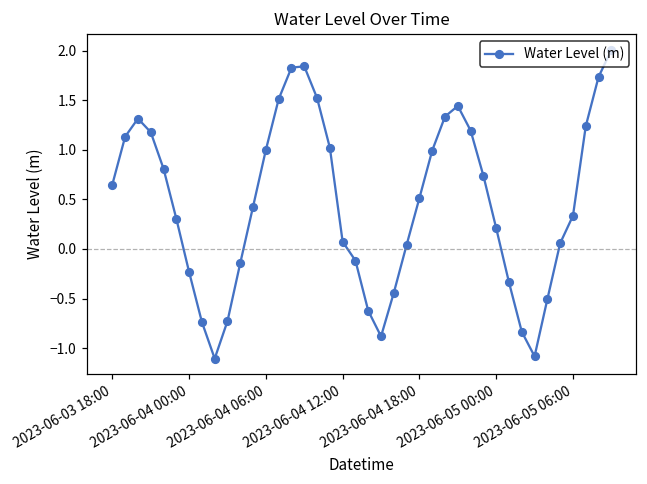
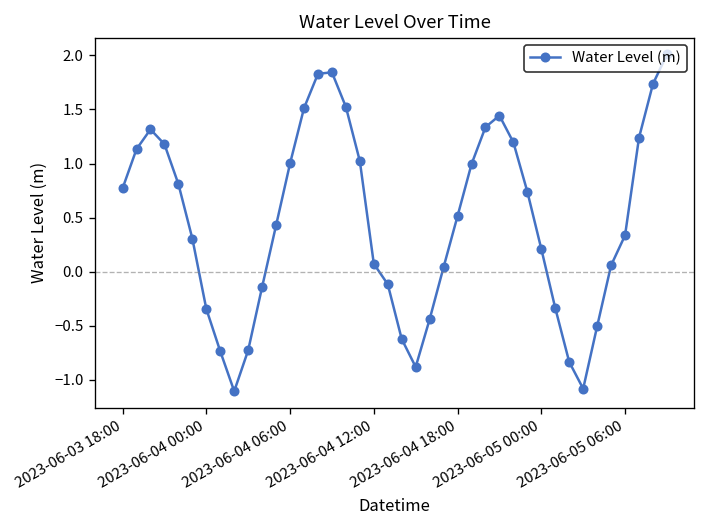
  {
-   "2023-06-03 18:00": 0.7,
-   "2023-06-04 00:00": -0.2,
+   "2023-06-03 18:00": 0.8,
+   "2023-06-04 00:00": -0.3,
    "2023-06-04 06:00": 1.0,
    "2023-06-04 12:00": 0.1,
    "2023-06-04 18:00": 0.5,
    "2023-06-05 00:00": 0.2,
    "2023-06-05 06:00": 0.3
  }
